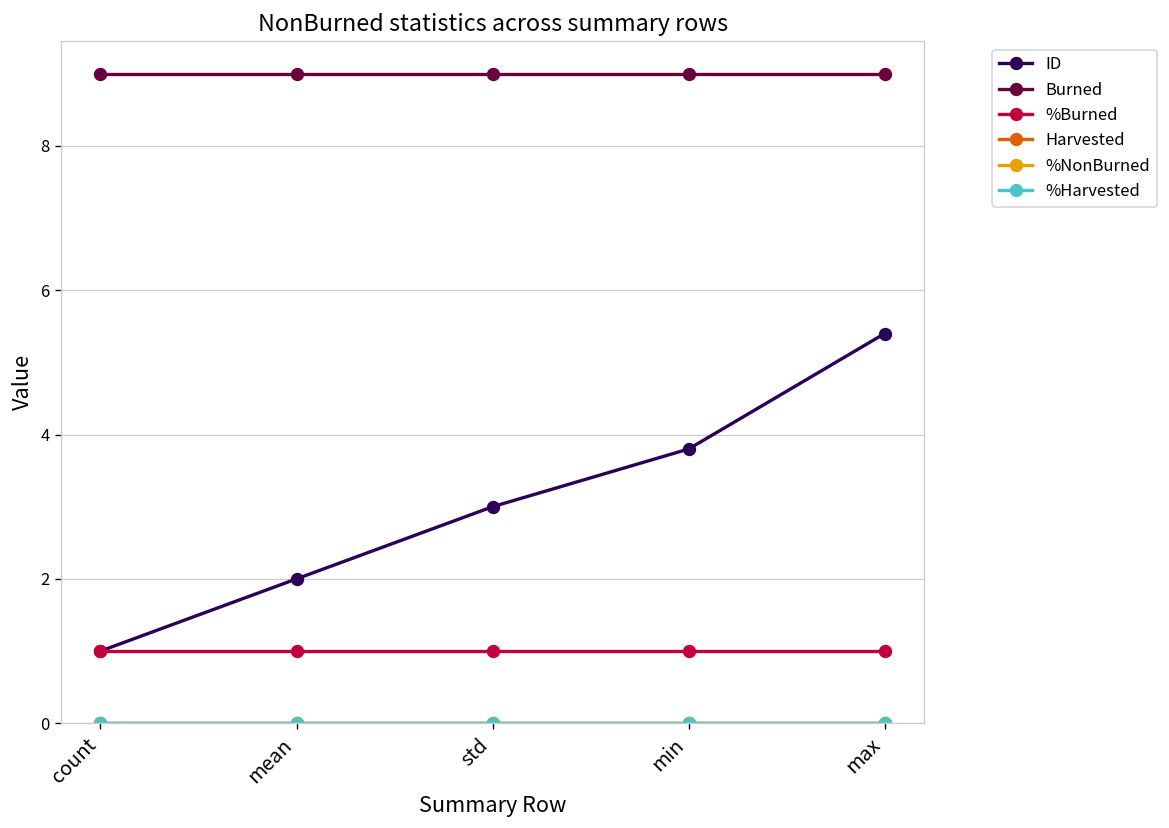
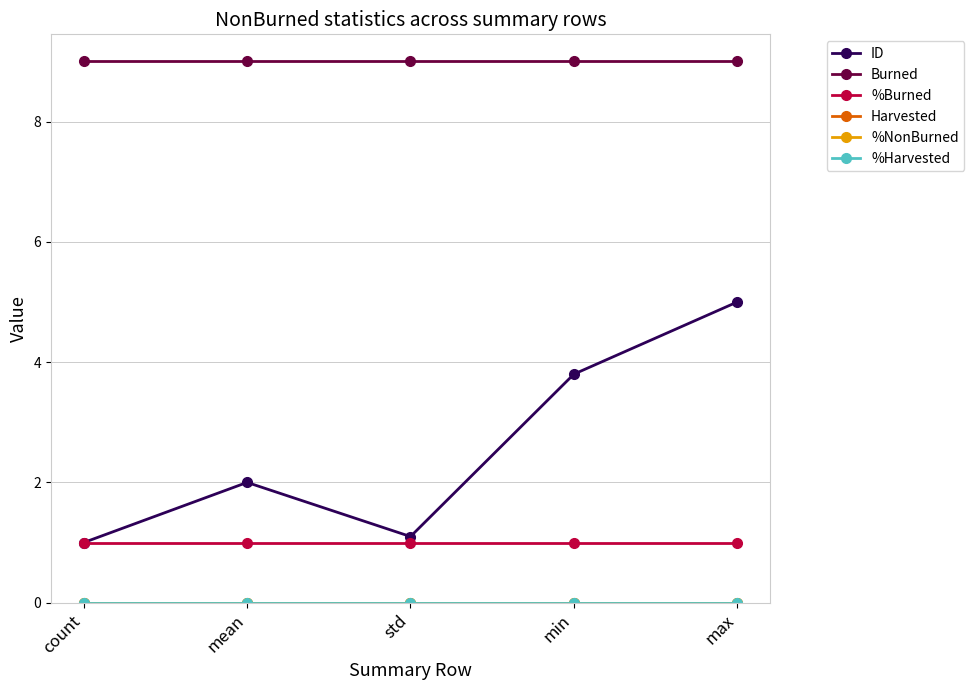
  {
    "ID": {
      "mean": 2.0,
-     "std": 3.0,
+     "std": 1.1,
      "min": 3.8,
-     "max": 5.4
+     "max": 5.0
    },
    "Burned": {
      "count": 9.0,
      "mean": 9.0,
      "std": 9.0,
      "min": 9.0,
      "max": 9.0
    },
    "%Burned": {
      "mean": 1.0,
      "std": 1.0,
      "min": 1.0,
      "max": 1.0
    },
    "%Harvested": {
      "count": 0.0,
      "mean": 0.0,
      "std": 0.0,
      "min": 0.0,
      "max": 0.0
    }
  }
